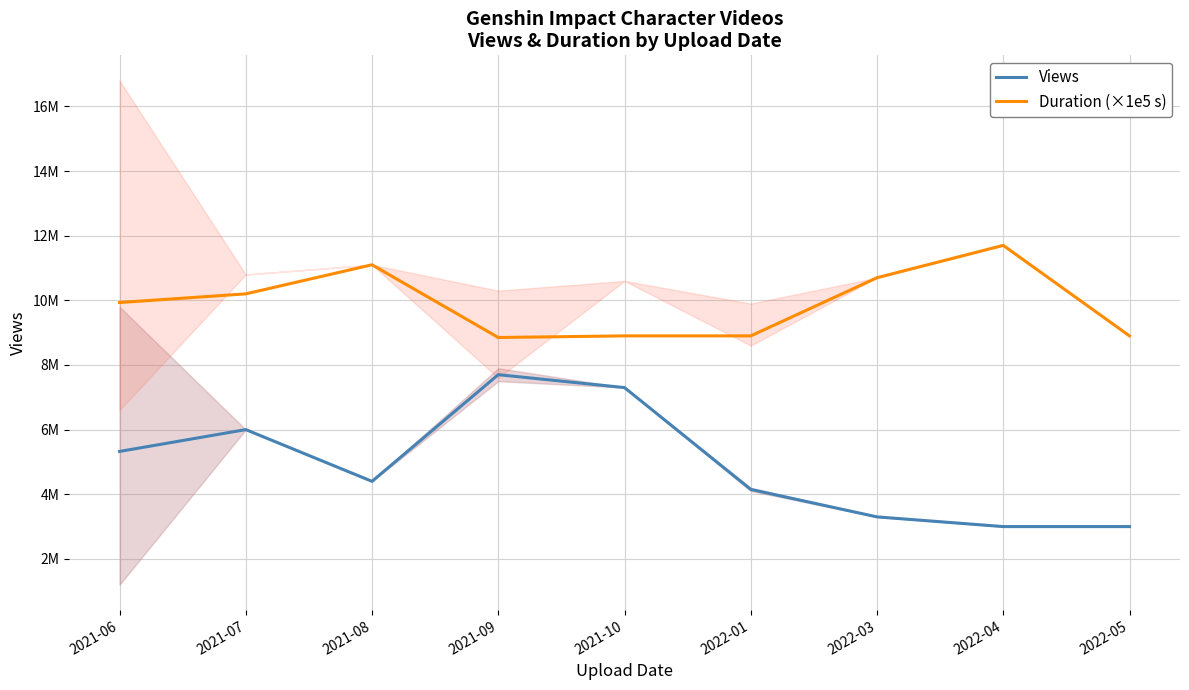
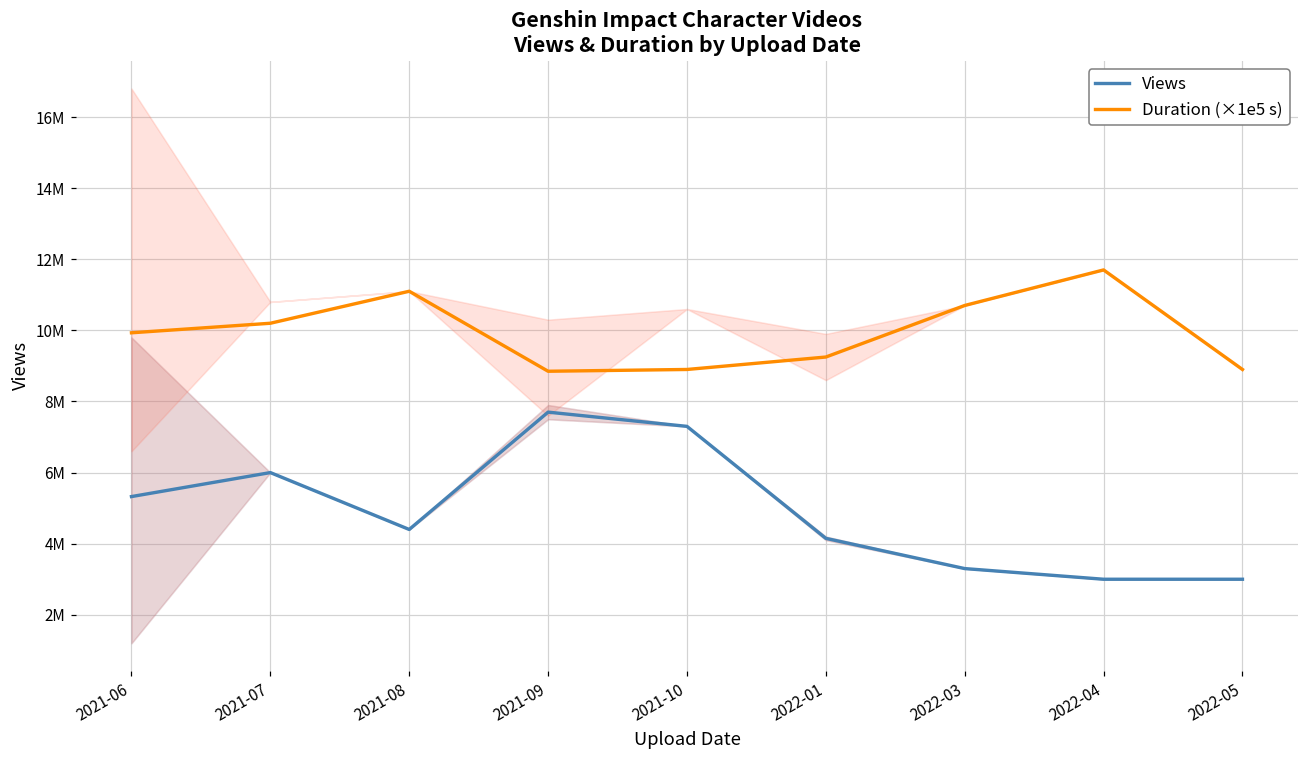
  {
    "Duration (×1e5 s)": {
      "2021-06": 9900000,
      "2021-07": 10200000,
      "2021-09": 8900000,
      "2021-10": 8900000,
-     "2022-01": 8900000
+     "2022-01": 9300000
    }
  }
